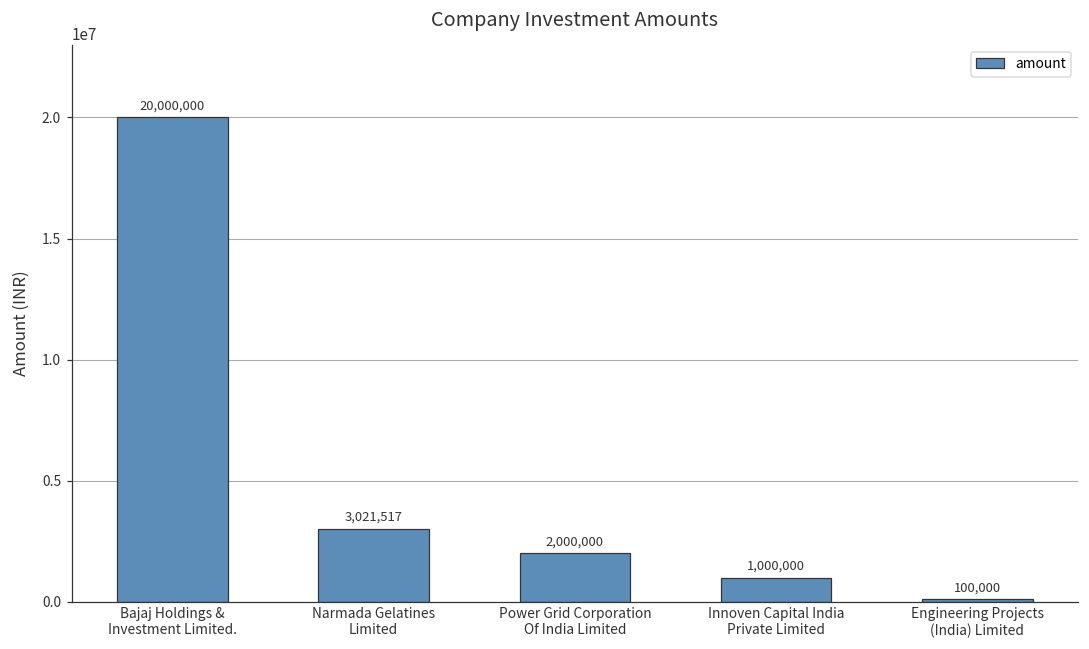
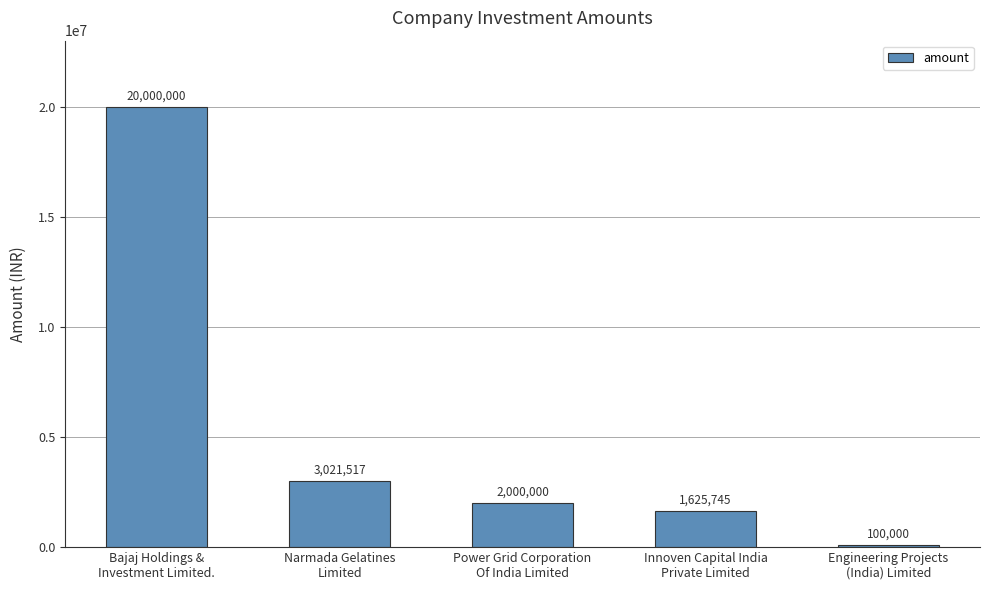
  {
    "Bajaj Holdings & Investment Limited.": "20,000,000",
    "Narmada Gelatines Limited": "3,021,517",
    "Power Grid Corporation Of India Limited": "2,000,000",
-   "Innoven Capital India Private Limited": "1,000,000",
+   "Innoven Capital India Private Limited": "1,625,745",
    "Engineering Projects (India) Limited": "100,000"
  }
